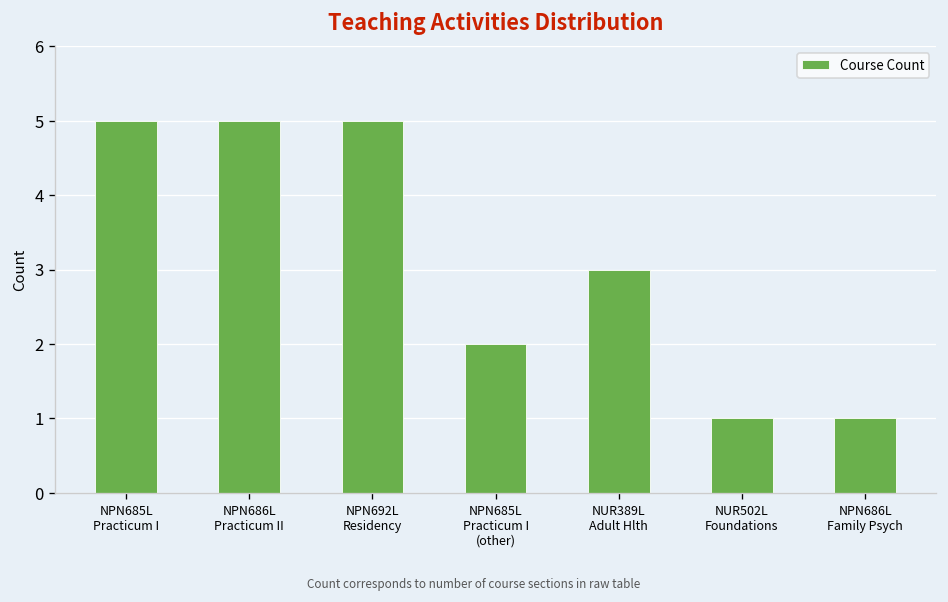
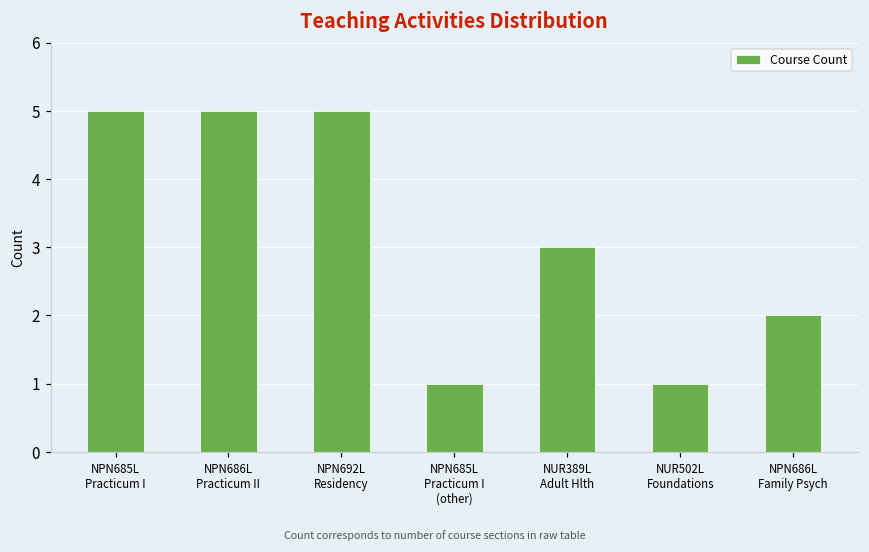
  {
    "NPN685L Practicum I": 5,
    "NPN686L Practicum II": 5,
    "NPN692L Residency": 5,
-   "NPN685L Practicum I (other)": 2,
+   "NPN685L Practicum I (other)": 1,
    "NUR389L Adult Hlth": 3,
    "NUR502L Foundations": 1,
-   "NPN686L Family Psych": 1
+   "NPN686L Family Psych": 2
  }
